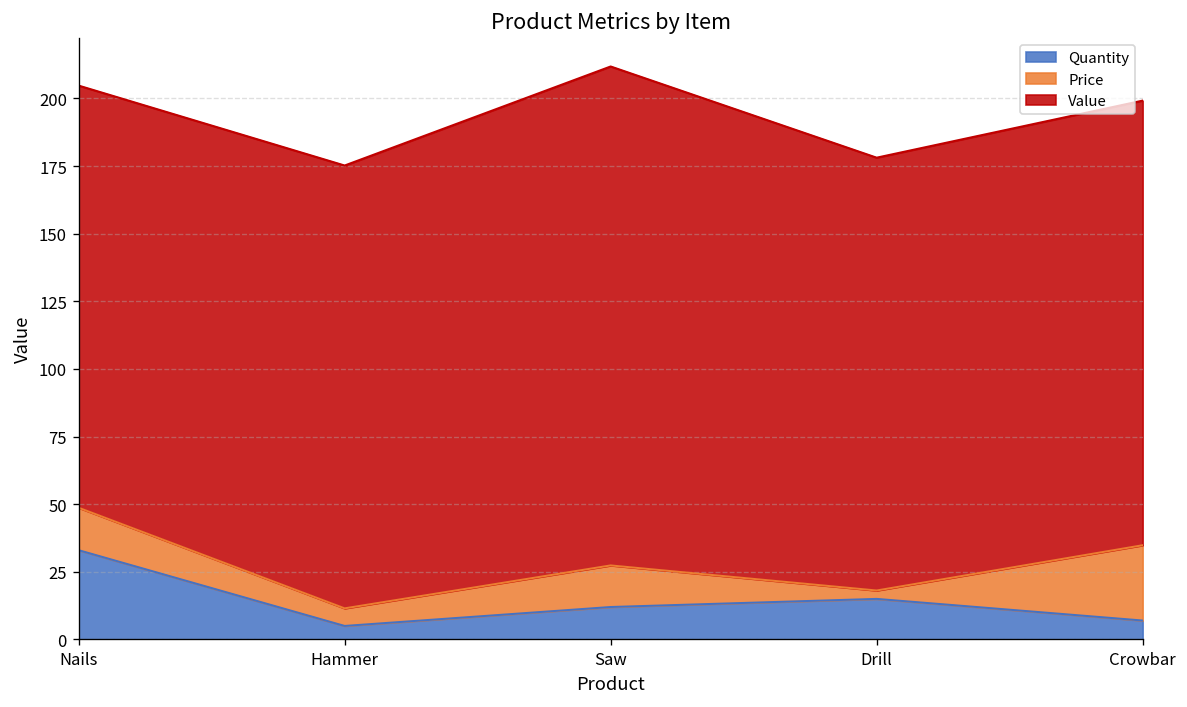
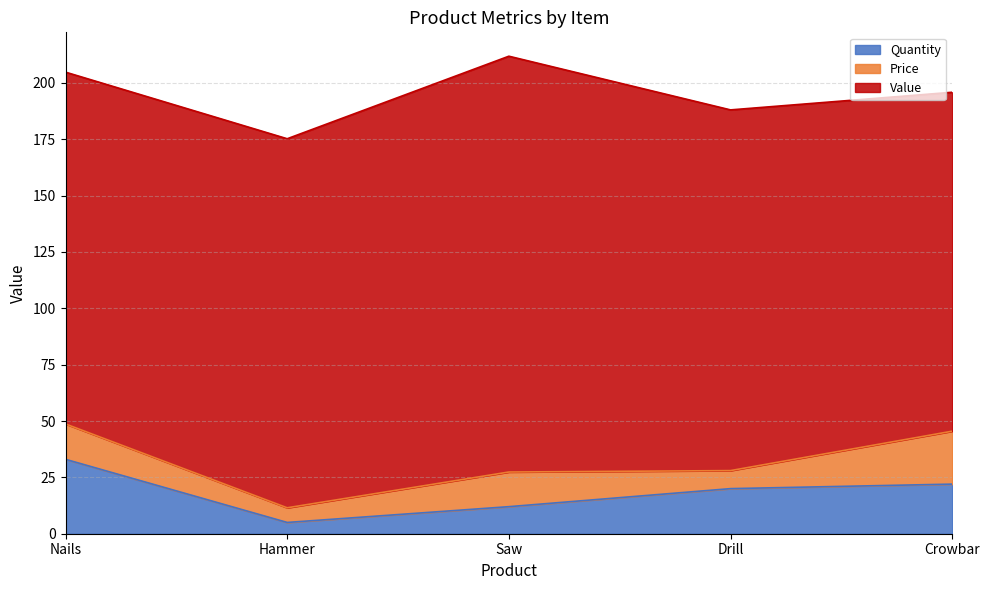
  {
    "Quantity": {
      "Nails": 33,
      "Hammer": 5,
      "Saw": 12,
-     "Drill": 15,
-     "Crowbar": 7
+     "Drill": 20,
+     "Crowbar": 22
    },
    "Price": {
      "Nails": 16,
      "Hammer": 7,
      "Saw": 15,
-     "Drill": 3,
-     "Crowbar": 28
+     "Drill": 8,
+     "Crowbar": 23
    },
    "Value": {
      "Nails": 156,
      "Hammer": 164,
      "Saw": 184,
      "Drill": 160,
-     "Crowbar": 164
+     "Crowbar": 150
    }
  }
